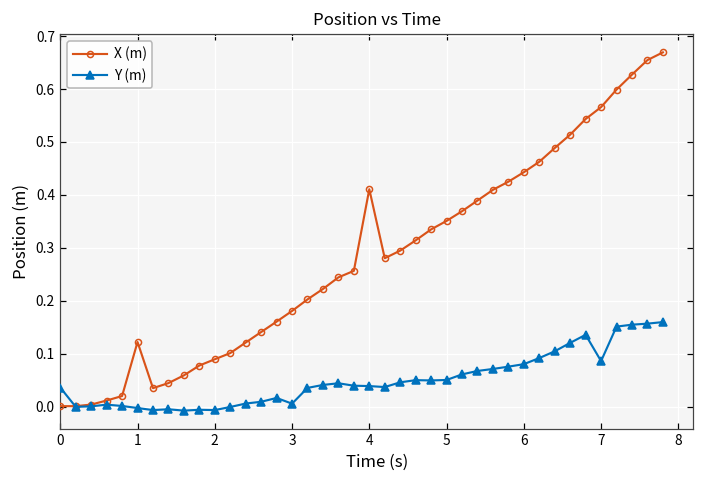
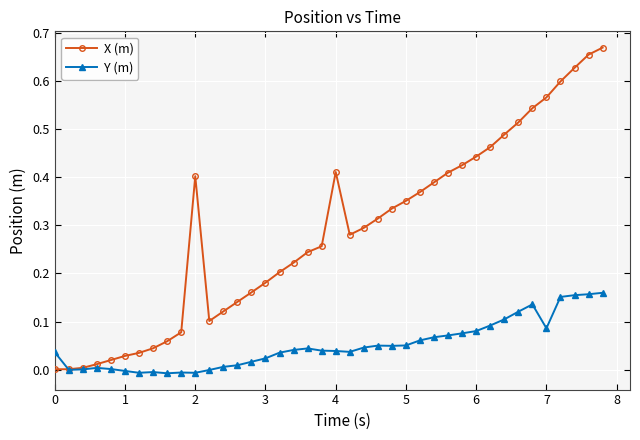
  {
    "X (m)": {
      "0": 0.00,
-     "1": 0.12,
-     "2": 0.09,
+     "1": 0.03,
+     "2": 0.40,
      "3": 0.18,
      "4": 0.41,
      "5": 0.35,
      "6": 0.44,
      "7": 0.57
    },
    "Y (m)": {
      "0": 0.04,
      "1": 0.00,
      "2": -0.01,
-     "3": 0.01,
+     "3": 0.02,
      "4": 0.04,
      "5": 0.05,
      "6": 0.08,
      "7": 0.09
    }
  }
